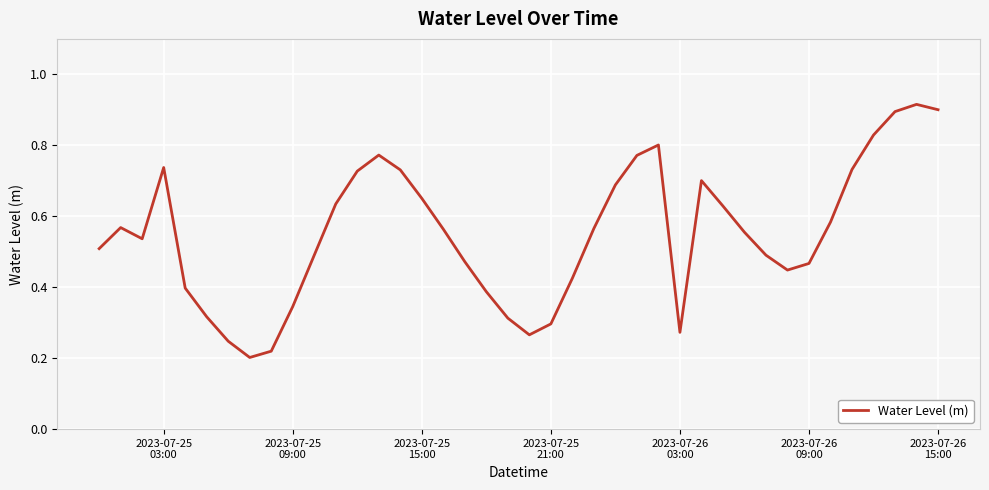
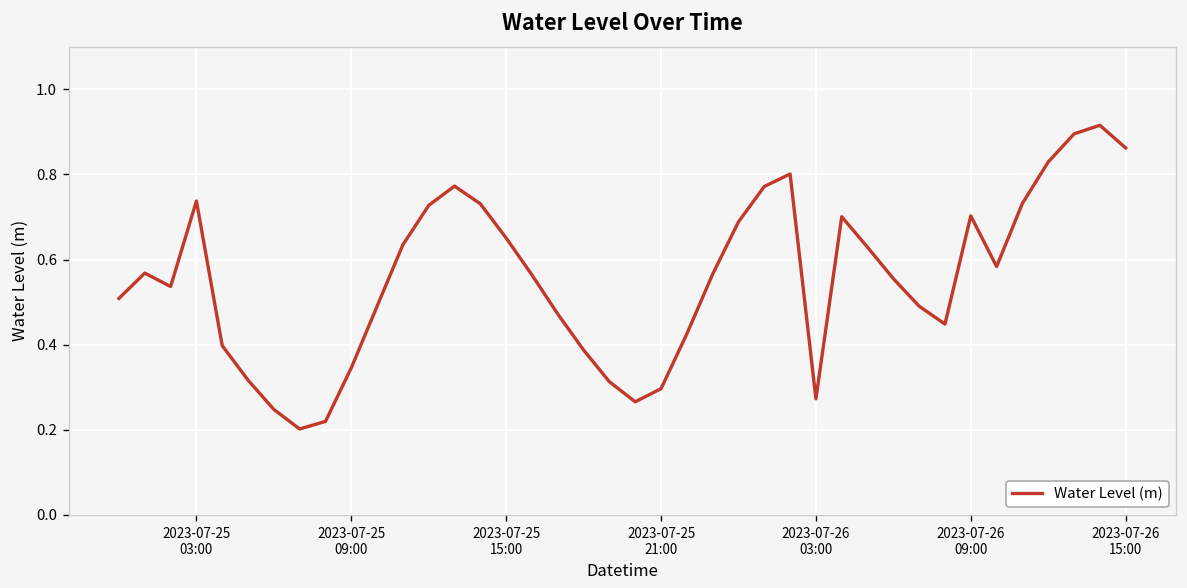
  {
    "2023-07-25 03:00": 0.74,
    "2023-07-25 09:00": 0.35,
    "2023-07-25 15:00": 0.65,
    "2023-07-25 21:00": 0.30,
    "2023-07-26 03:00": 0.27,
-   "2023-07-26 09:00": 0.47,
-   "2023-07-26 15:00": 0.90
+   "2023-07-26 09:00": 0.70,
+   "2023-07-26 15:00": 0.86
  }
